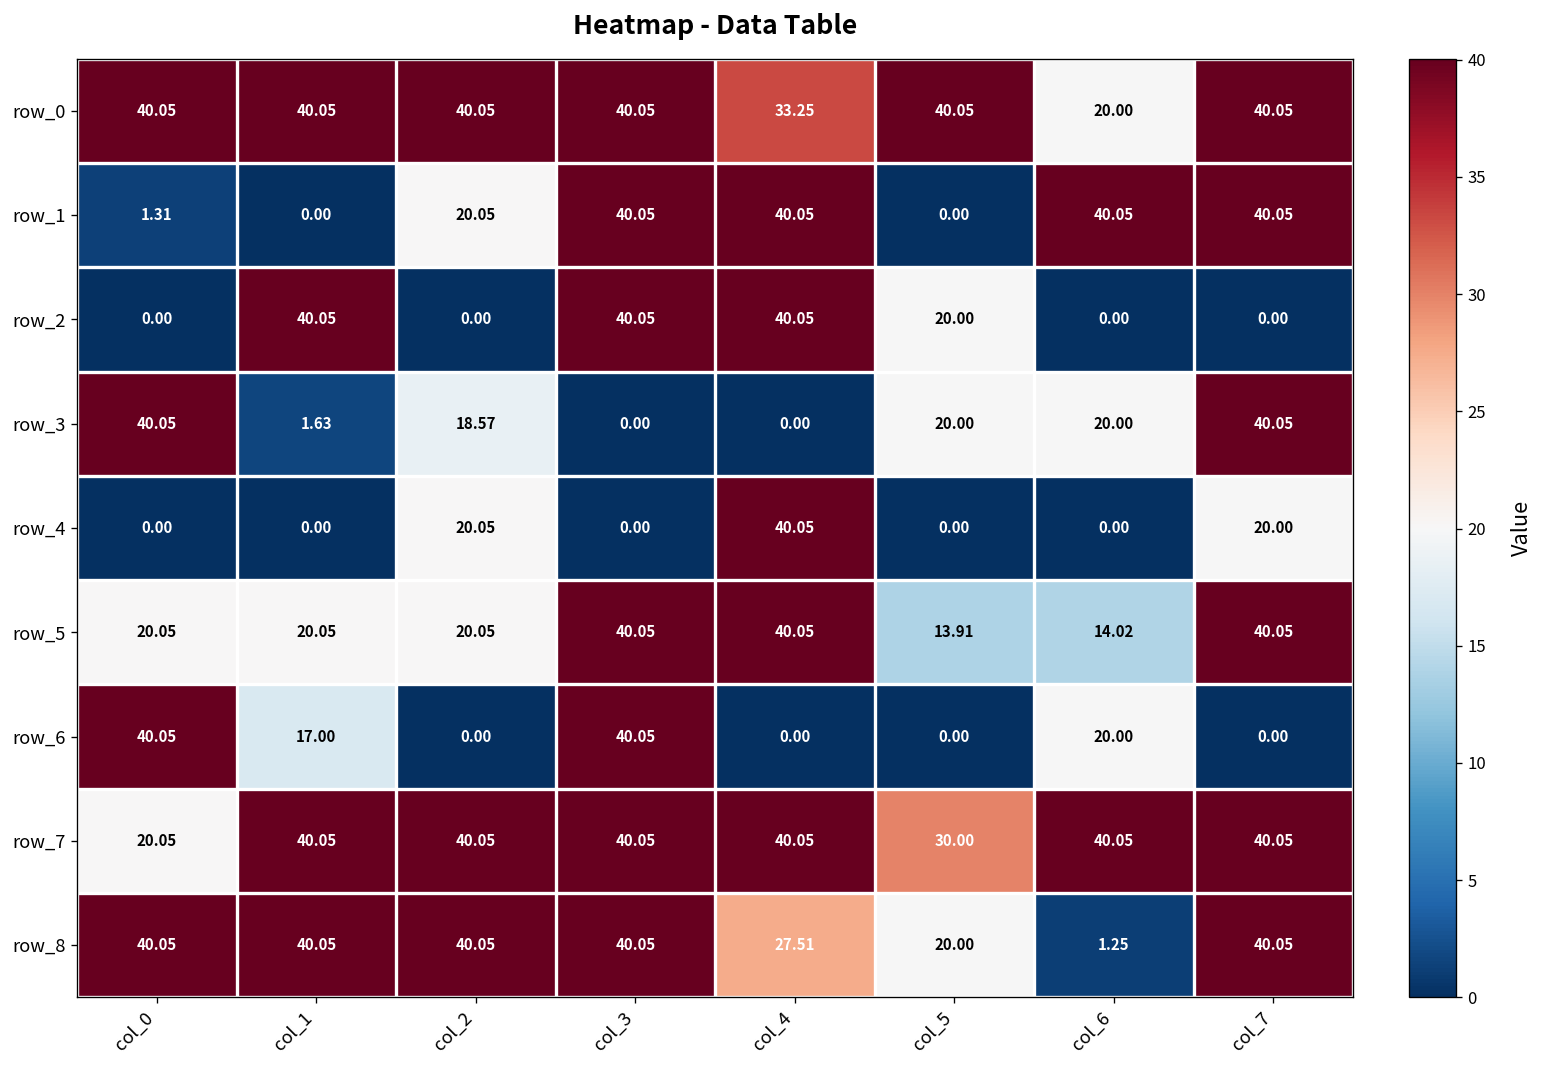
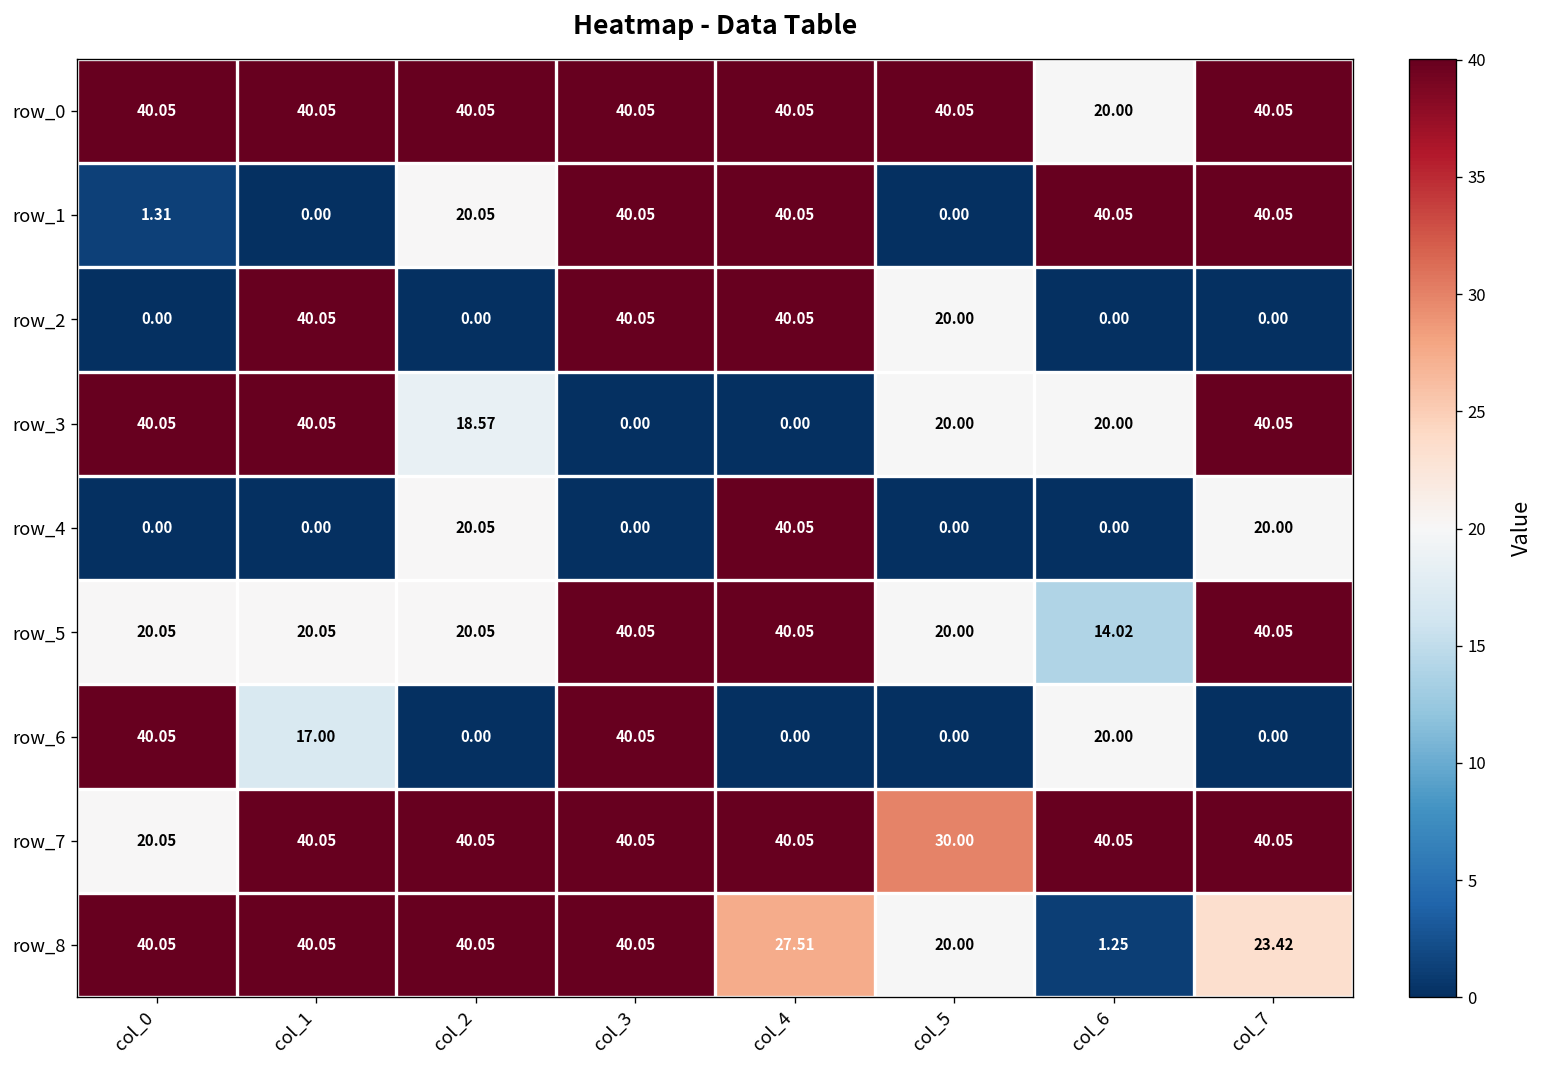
  {
    "row_0": {
      "col_0": 40.05,
      "col_1": 40.05,
      "col_2": 40.05,
      "col_3": 40.05,
-     "col_4": 33.25,
+     "col_4": 40.05,
      "col_5": 40.05,
      "col_6": 20.00,
      "col_7": 40.05
    },
    "row_1": {
      "col_0": 1.31,
      "col_1": 0.00,
      "col_2": 20.05,
      "col_3": 40.05,
      "col_4": 40.05,
      "col_5": 0.00,
      "col_6": 40.05,
      "col_7": 40.05
    },
    "row_2": {
      "col_0": 0.00,
      "col_1": 40.05,
      "col_2": 0.00,
      "col_3": 40.05,
      "col_4": 40.05,
      "col_5": 20.00,
      "col_6": 0.00,
      "col_7": 0.00
    },
    "row_3": {
      "col_0": 40.05,
-     "col_1": 1.63,
+     "col_1": 40.05,
      "col_2": 18.57,
      "col_3": 0.00,
      "col_4": 0.00,
      "col_5": 20.00,
      "col_6": 20.00,
      "col_7": 40.05
    },
    "row_4": {
      "col_0": 0.00,
      "col_1": 0.00,
      "col_2": 20.05,
      "col_3": 0.00,
      "col_4": 40.05,
      "col_5": 0.00,
      "col_6": 0.00,
      "col_7": 20.00
    },
    "row_5": {
      "col_0": 20.05,
      "col_1": 20.05,
      "col_2": 20.05,
      "col_3": 40.05,
      "col_4": 40.05,
-     "col_5": 13.91,
+     "col_5": 20.00,
      "col_6": 14.02,
      "col_7": 40.05
    },
    "row_6": {
      "col_0": 40.05,
      "col_1": 17.00,
      "col_2": 0.00,
      "col_3": 40.05,
      "col_4": 0.00,
      "col_5": 0.00,
      "col_6": 20.00,
      "col_7": 0.00
    },
    "row_7": {
      "col_0": 20.05,
      "col_1": 40.05,
      "col_2": 40.05,
      "col_3": 40.05,
      "col_4": 40.05,
      "col_5": 30.00,
      "col_6": 40.05,
      "col_7": 40.05
    },
    "row_8": {
      "col_0": 40.05,
      "col_1": 40.05,
      "col_2": 40.05,
      "col_3": 40.05,
      "col_4": 27.51,
      "col_5": 20.00,
      "col_6": 1.25,
-     "col_7": 40.05
+     "col_7": 23.42
    }
  }
